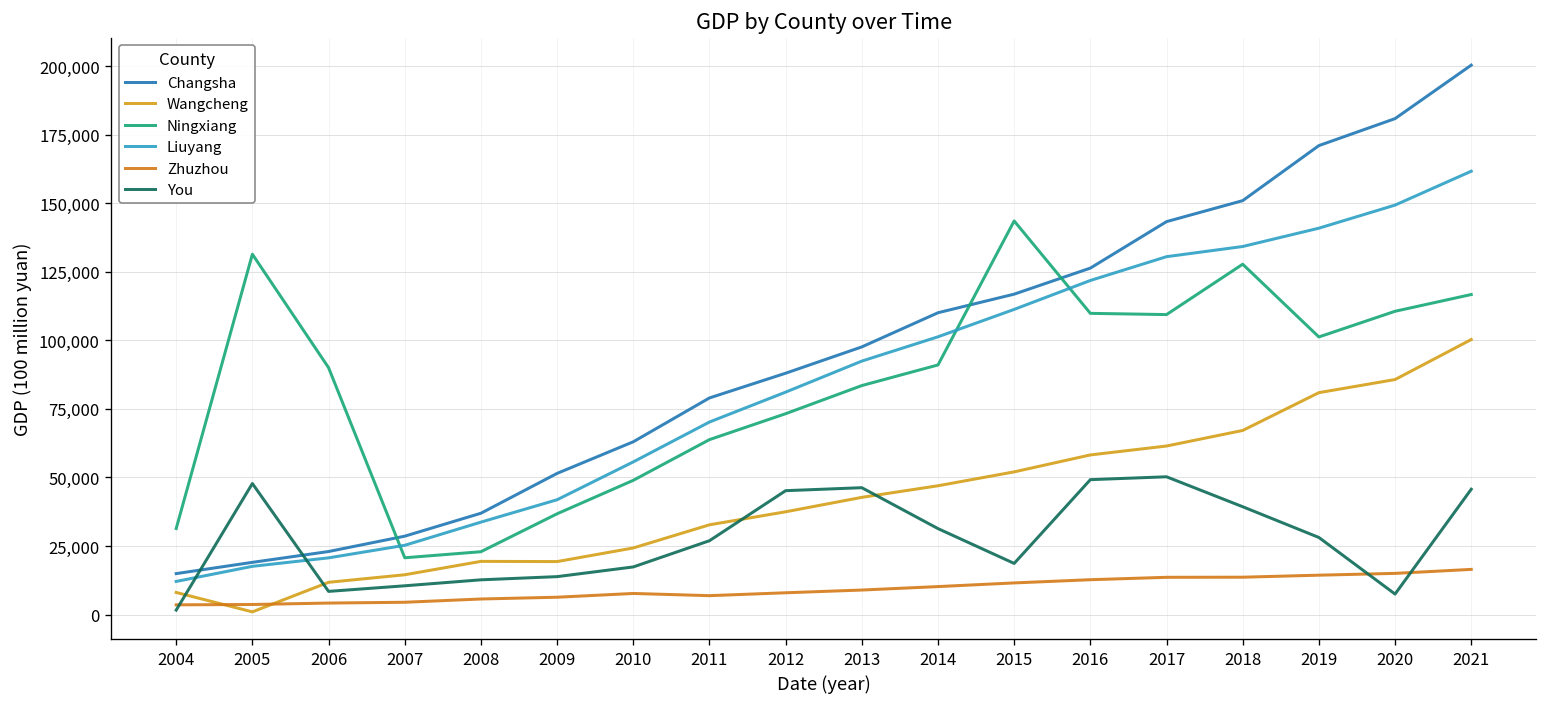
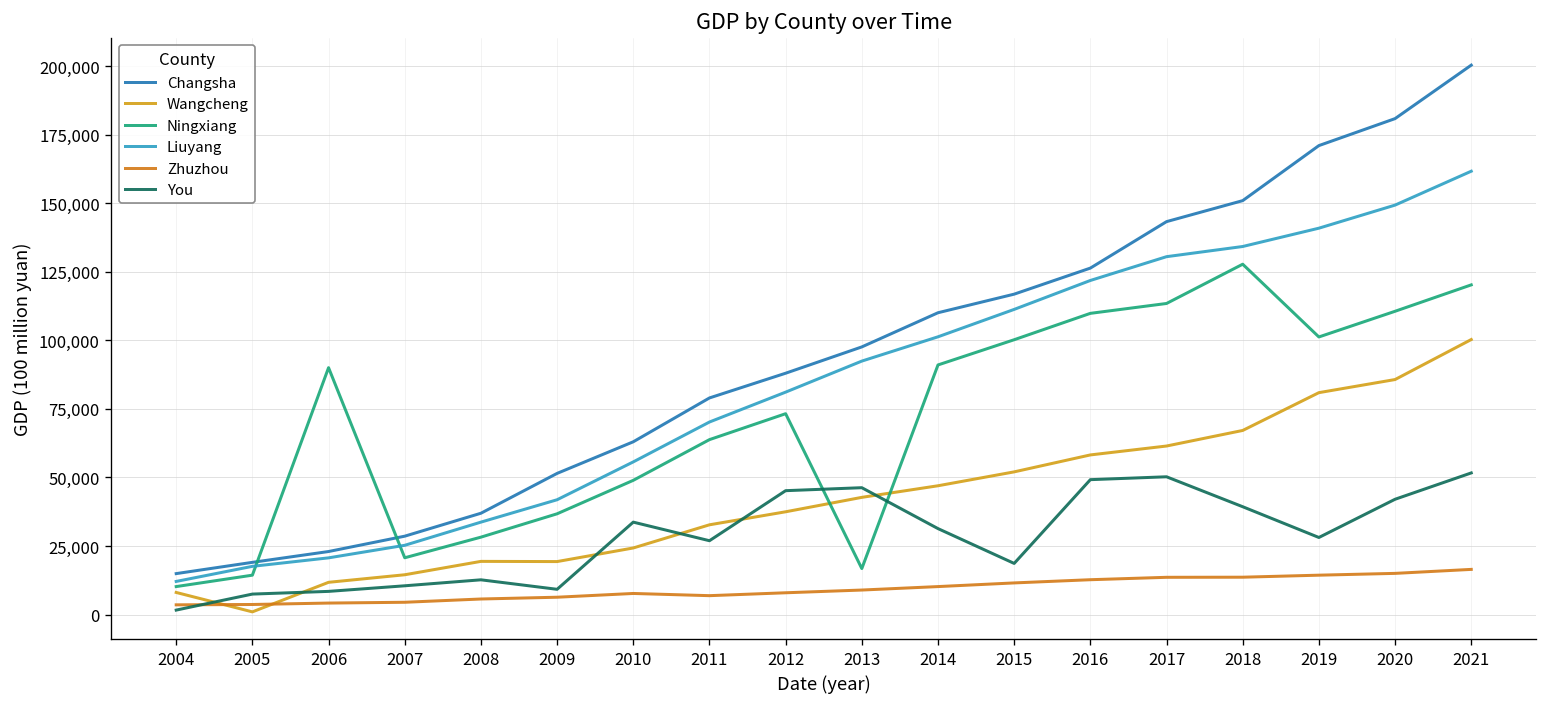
  {
    "Ningxiang": {
-     "2004": "31,000",
-     "2005": "131,000",
+     "2004": "10,000",
+     "2005": "14,000",
      "2006": "90,000",
      "2007": "21,000",
-     "2008": "23,000",
+     "2008": "28,000",
      "2009": "37,000",
      "2010": "49,000",
      "2011": "64,000",
      "2012": "73,000",
-     "2013": "84,000",
+     "2013": "17,000",
      "2014": "91,000",
-     "2015": "144,000",
+     "2015": "100,000",
      "2016": "110,000",
-     "2017": "109,000",
+     "2017": "113,000",
      "2018": "128,000",
      "2019": "101,000",
      "2020": "111,000",
-     "2021": "117,000"
+     "2021": "120,000"
    },
    "You": {
      "2004": "2,000",
-     "2005": "48,000",
+     "2005": "7,000",
      "2006": "8,000",
      "2007": "11,000",
      "2008": "13,000",
-     "2009": "14,000",
-     "2010": "17,000",
+     "2009": "9,000",
+     "2010": "34,000",
      "2011": "27,000",
      "2012": "45,000",
      "2013": "46,000",
      "2014": "31,000",
      "2015": "19,000",
      "2016": "49,000",
      "2017": "50,000",
      "2018": "39,000",
      "2019": "28,000",
-     "2020": "7,000",
-     "2021": "46,000"
+     "2020": "42,000",
+     "2021": "52,000"
    }
  }
